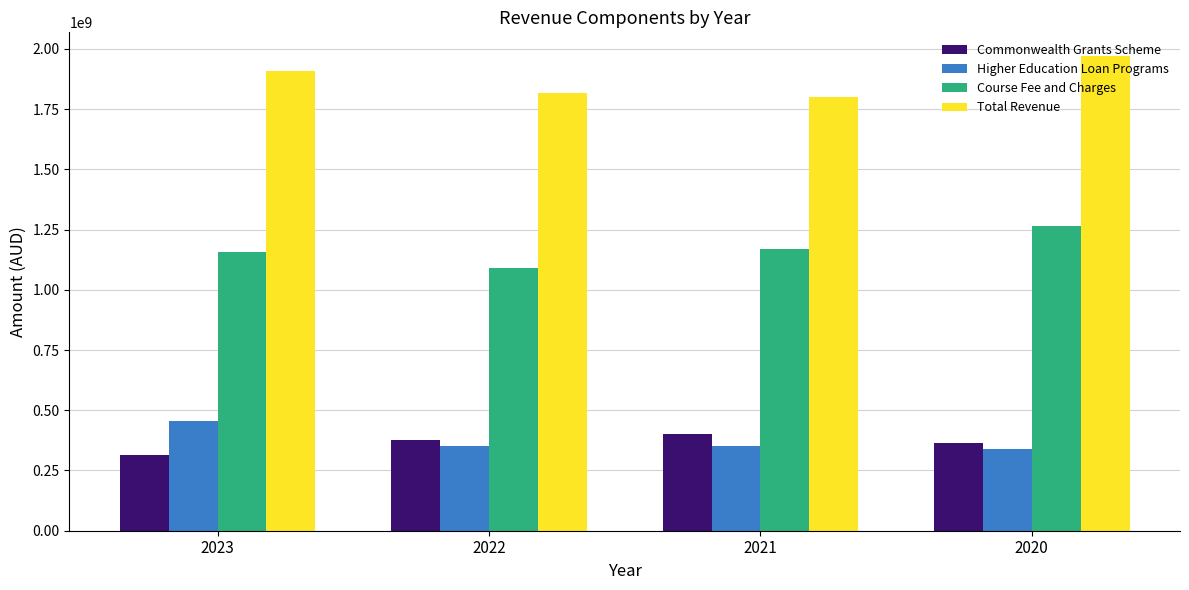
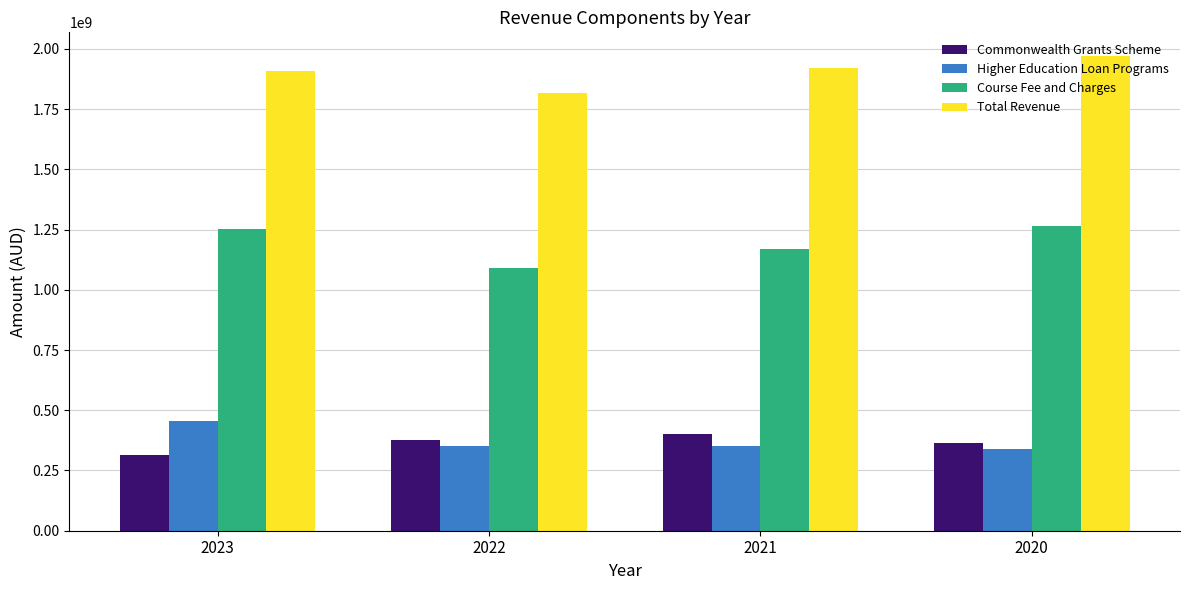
  {
    "Commonwealth Grants Scheme": {
      "2023": 310000000,
      "2022": 380000000,
      "2021": 400000000,
      "2020": 360000000
    },
    "Higher Education Loan Programs": {
      "2023": 460000000,
      "2022": 350000000,
      "2021": 350000000,
      "2020": 340000000
    },
    "Course Fee and Charges": {
-     "2023": 1160000000,
+     "2023": 1250000000,
      "2022": 1090000000,
      "2021": 1170000000,
      "2020": 1270000000
    },
    "Total Revenue": {
      "2023": 1910000000,
      "2022": 1820000000,
-     "2021": 1800000000,
+     "2021": 1920000000,
      "2020": 1970000000
    }
  }
